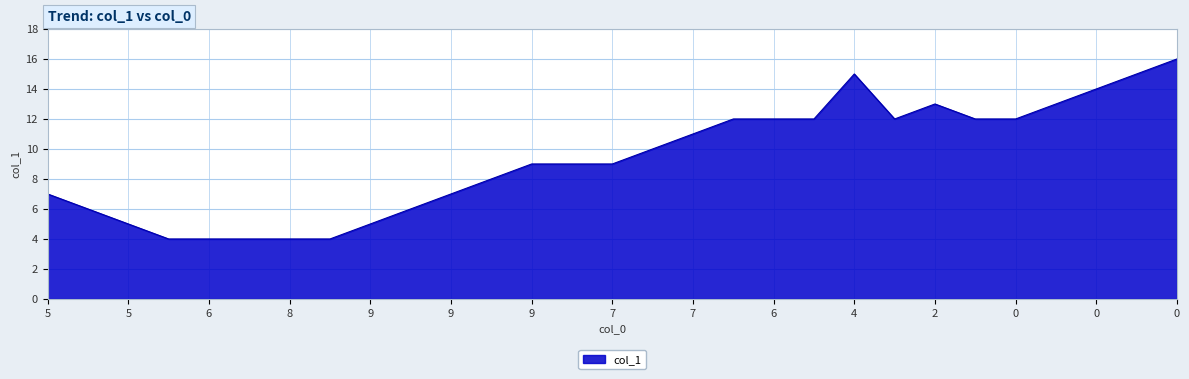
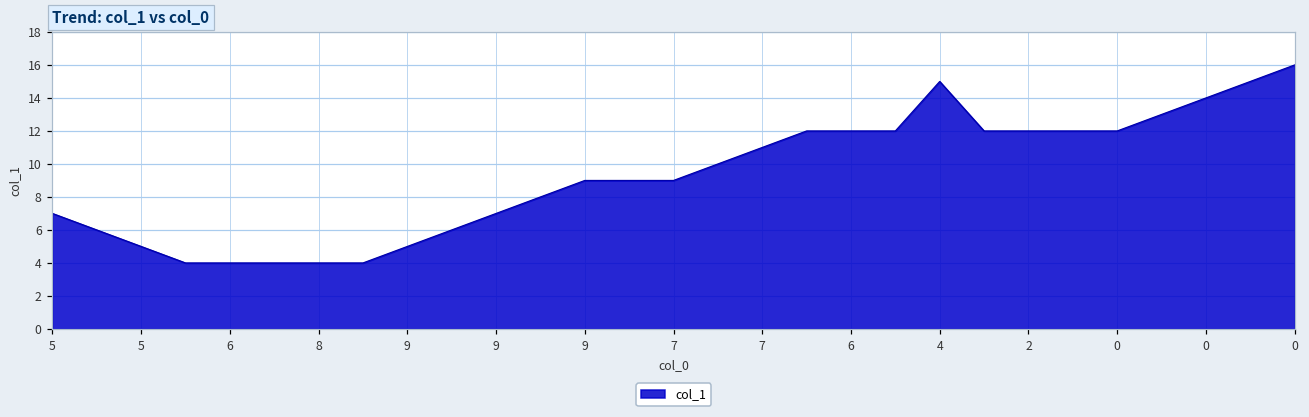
  {
    "8": 4,
    "4": 15,
-   "2": 13
+   "2": 12
  }
